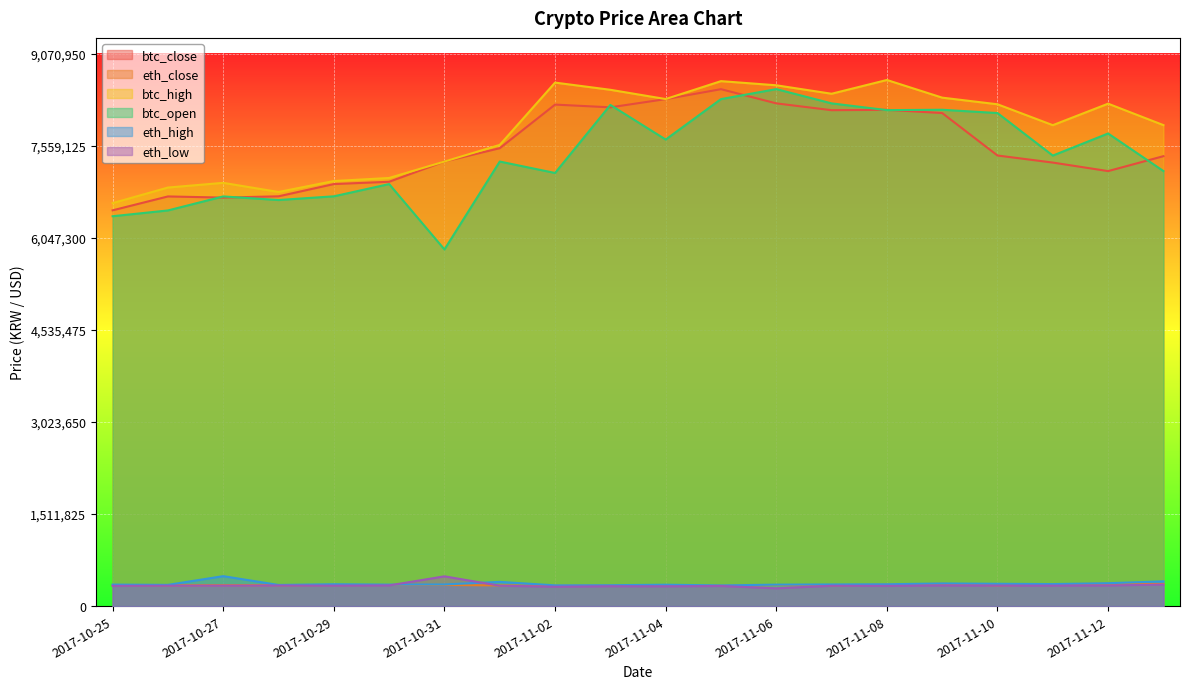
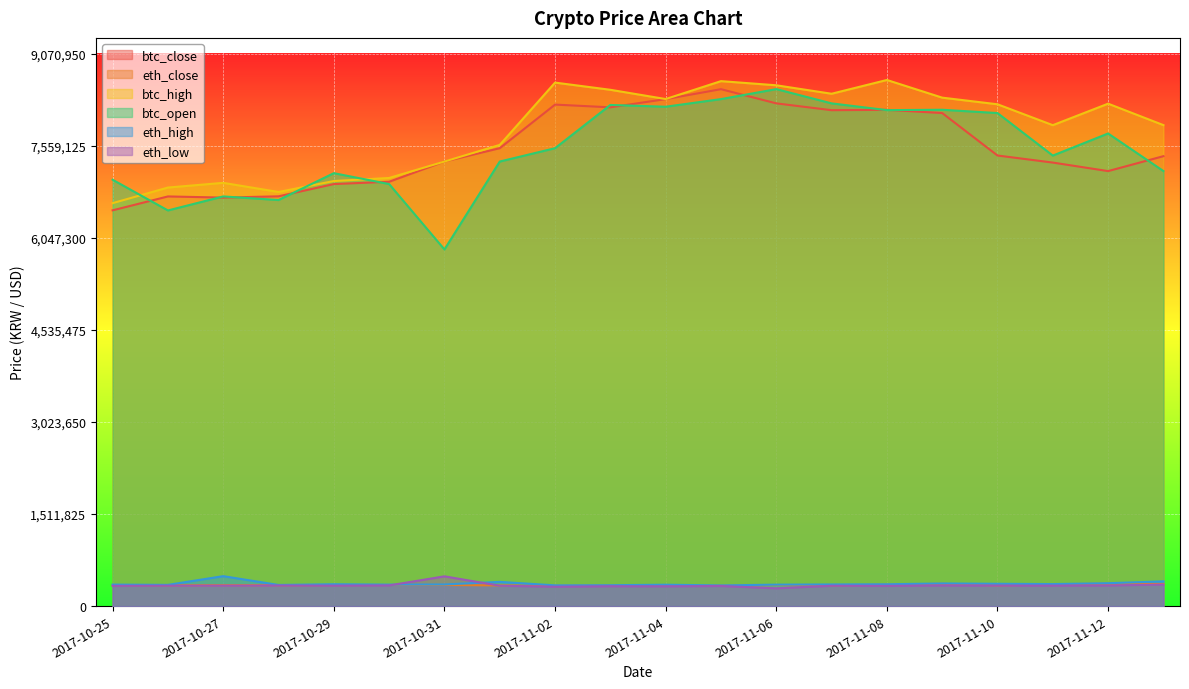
  {
    "btc_open": {
-     "2017-10-25": "6,400,000",
-     "2017-10-29": "6,700,000",
+     "2017-10-25": "7,000,000",
+     "2017-10-29": "7,100,000",
      "2017-10-31": "5,900,000",
-     "2017-11-02": "7,100,000",
-     "2017-11-04": "7,700,000",
+     "2017-11-02": "7,500,000",
+     "2017-11-04": "8,200,000",
      "2017-11-06": "8,500,000",
      "2017-11-10": "8,100,000",
      "2017-11-12": "7,800,000"
    },
    "eth_high": {
      "2017-10-27": "500,000"
    },
    "eth_low": {
      "2017-10-31": "500,000",
      "2017-11-06": "300,000"
    }
  }
